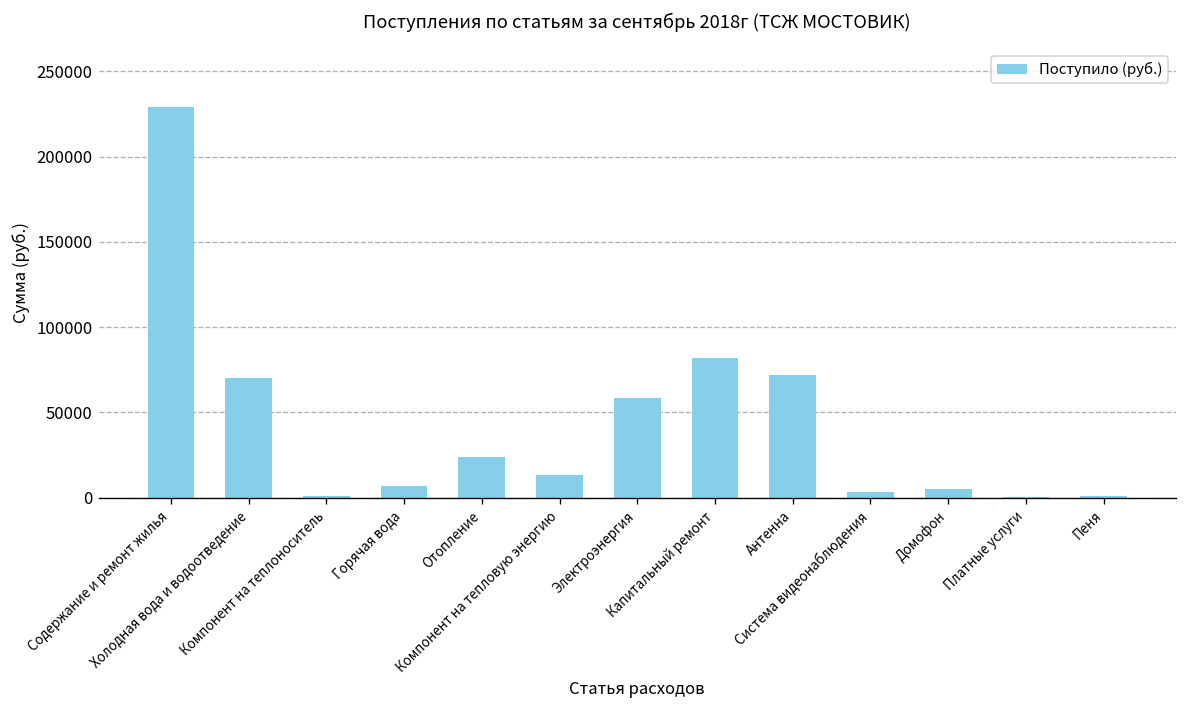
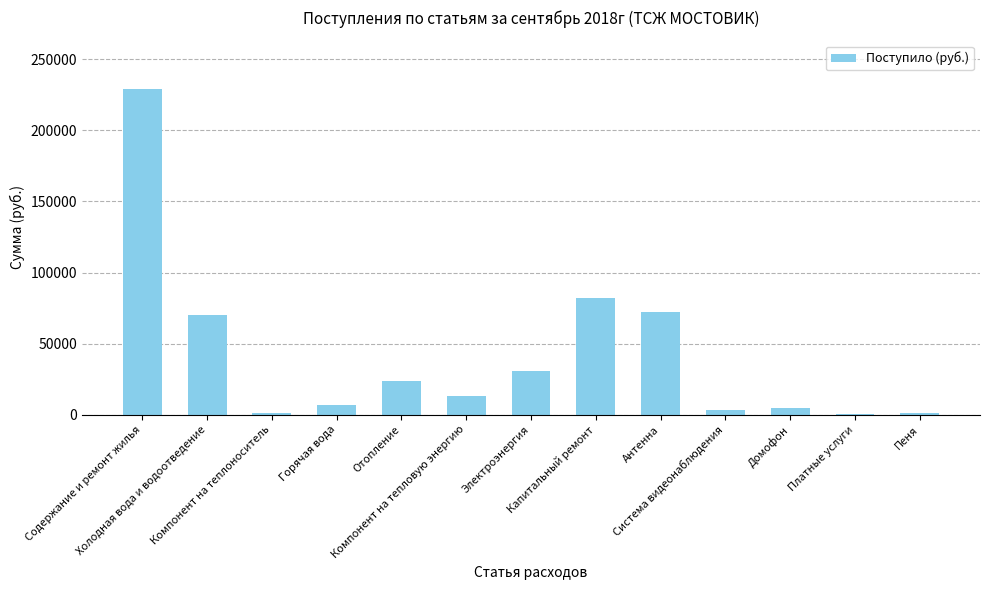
  {
    "Содержание и ремонт жилья": 229000,
    "Холодная вода и водоотведение": 70000,
    "Горячая вода": 7000,
    "Отопление": 24000,
    "Компонент на тепловую энергию": 13000,
-   "Электроэнергия": 59000,
+   "Электроэнергия": 31000,
    "Капитальный ремонт": 82000,
    "Антенна": 72000,
    "Система видеонаблюдения": 3000,
    "Домофон": 5000
  }
